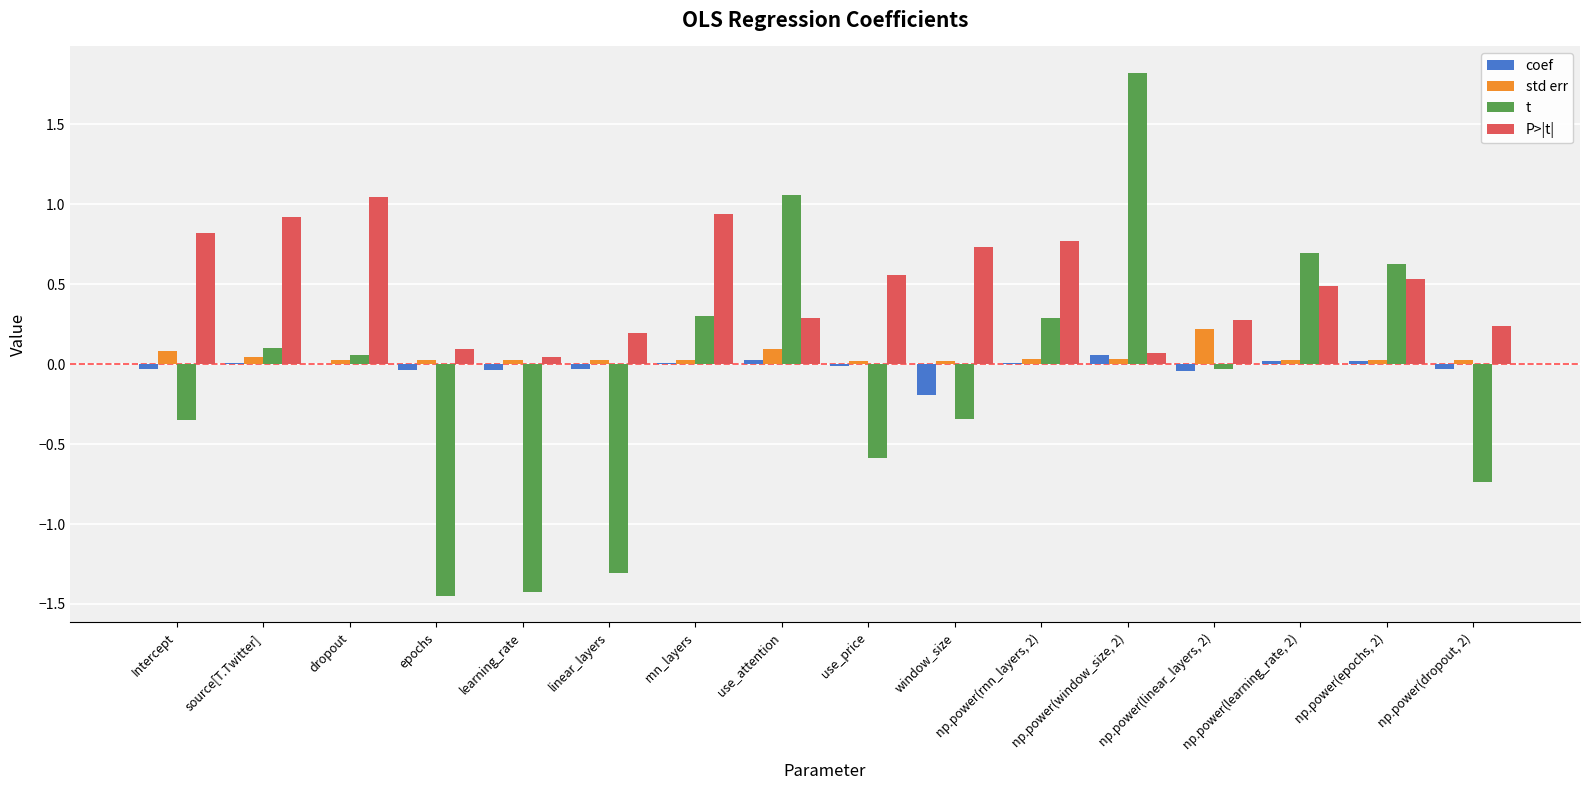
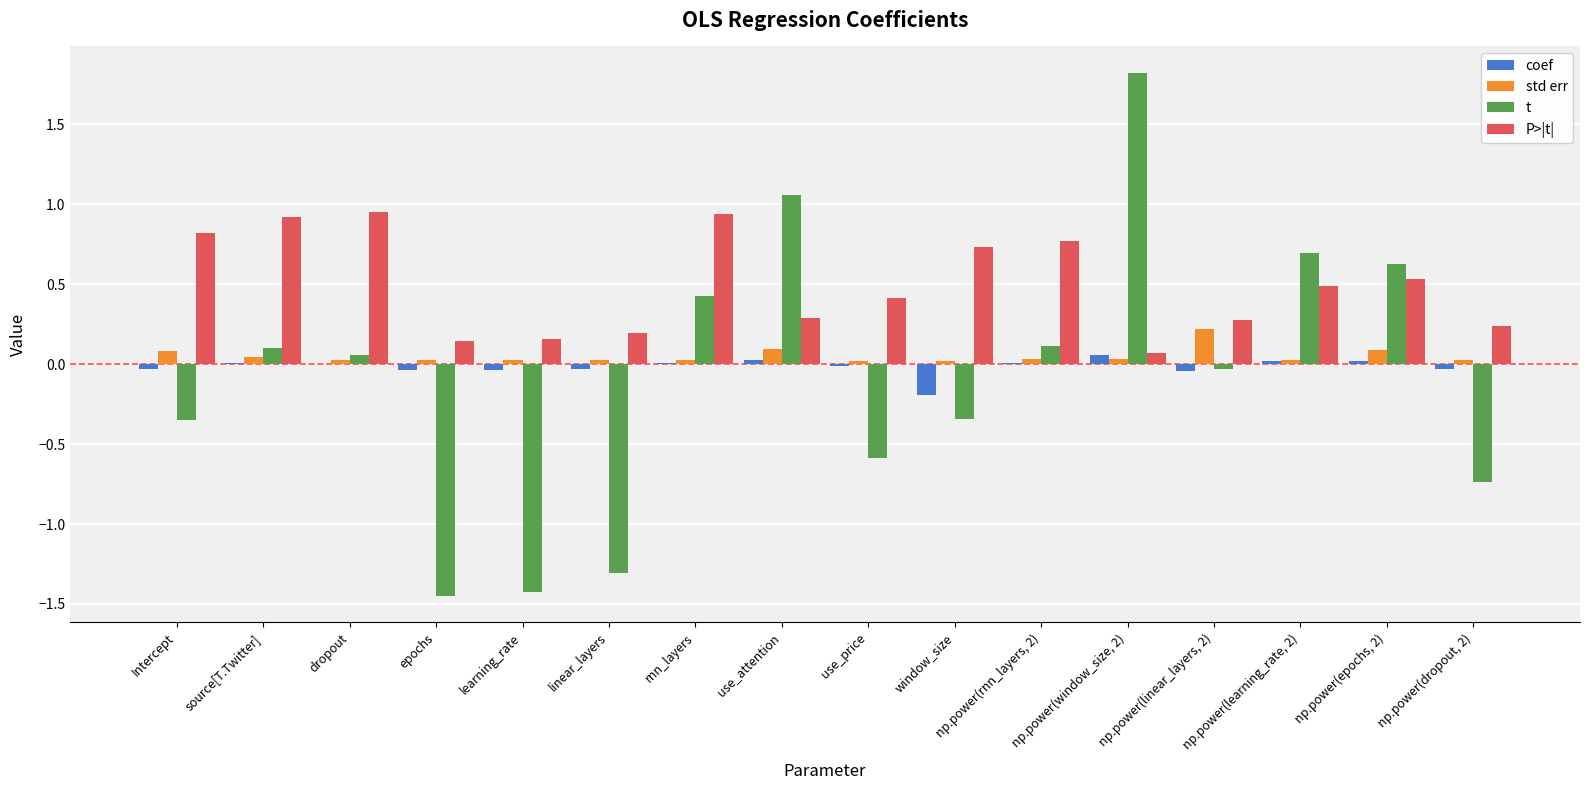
  {
    "coef": {
      "Intercept": -0.03,
      "epochs": -0.04,
      "learning_rate": -0.03,
      "linear_layers": -0.03,
      "use_attention": 0.02,
      "window_size": -0.19,
      "np.power(window_size, 2)": 0.06,
      "np.power(linear_layers, 2)": -0.04,
      "np.power(learning_rate, 2)": 0.02,
      "np.power(epochs, 2)": 0.02,
      "np.power(dropout, 2)": -0.03
    },
    "std err": {
      "Intercept": 0.08,
      "source[T.Twitter]": 0.05,
      "dropout": 0.03,
      "epochs": 0.03,
      "learning_rate": 0.02,
      "linear_layers": 0.03,
      "rnn_layers": 0.02,
      "use_attention": 0.09,
      "use_price": 0.02,
      "window_size": 0.02,
      "np.power(rnn_layers, 2)": 0.03,
      "np.power(window_size, 2)": 0.03,
      "np.power(linear_layers, 2)": 0.22,
      "np.power(learning_rate, 2)": 0.03,
-     "np.power(epochs, 2)": 0.03,
+     "np.power(epochs, 2)": 0.09,
      "np.power(dropout, 2)": 0.03
    },
    "t": {
      "Intercept": -0.35,
      "source[T.Twitter]": 0.10,
      "dropout": 0.06,
      "epochs": -1.45,
      "learning_rate": -1.43,
      "linear_layers": -1.31,
-     "rnn_layers": 0.30,
+     "rnn_layers": 0.43,
      "use_attention": 1.06,
      "use_price": -0.59,
      "window_size": -0.34,
-     "np.power(rnn_layers, 2)": 0.29,
+     "np.power(rnn_layers, 2)": 0.12,
      "np.power(window_size, 2)": 1.82,
      "np.power(linear_layers, 2)": -0.03,
      "np.power(learning_rate, 2)": 0.69,
      "np.power(epochs, 2)": 0.63,
      "np.power(dropout, 2)": -0.74
    },
    "P>|t|": {
      "Intercept": 0.82,
      "source[T.Twitter]": 0.92,
-     "dropout": 1.05,
-     "epochs": 0.09,
-     "learning_rate": 0.05,
+     "dropout": 0.96,
+     "epochs": 0.15,
+     "learning_rate": 0.16,
      "linear_layers": 0.19,
      "rnn_layers": 0.94,
      "use_attention": 0.29,
-     "use_price": 0.56,
+     "use_price": 0.41,
      "window_size": 0.73,
      "np.power(rnn_layers, 2)": 0.77,
      "np.power(window_size, 2)": 0.07,
      "np.power(linear_layers, 2)": 0.27,
      "np.power(learning_rate, 2)": 0.49,
      "np.power(epochs, 2)": 0.53,
      "np.power(dropout, 2)": 0.24
    }
  }
